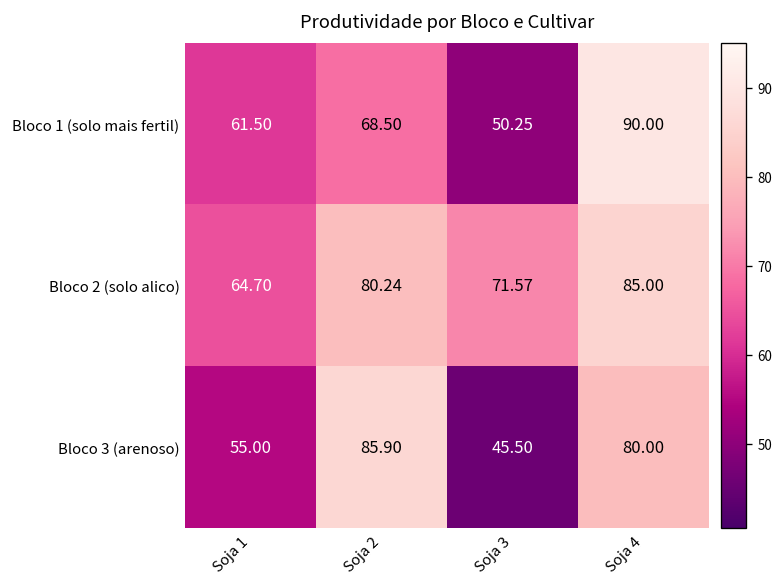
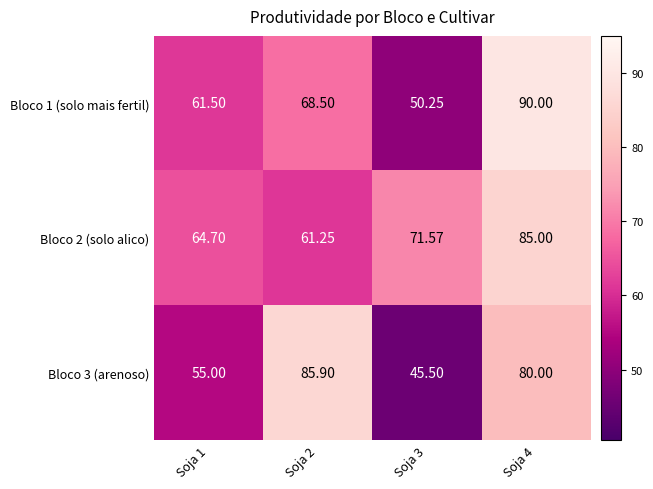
  {
    "Bloco 1 (solo mais fertil)": {
      "Soja 1": 61.50,
      "Soja 2": 68.50,
      "Soja 3": 50.25,
      "Soja 4": 90.00
    },
    "Bloco 2 (solo alico)": {
      "Soja 1": 64.70,
-     "Soja 2": 80.24,
+     "Soja 2": 61.25,
      "Soja 3": 71.57,
      "Soja 4": 85.00
    },
    "Bloco 3 (arenoso)": {
      "Soja 1": 55.00,
      "Soja 2": 85.90,
      "Soja 3": 45.50,
      "Soja 4": 80.00
    }
  }
